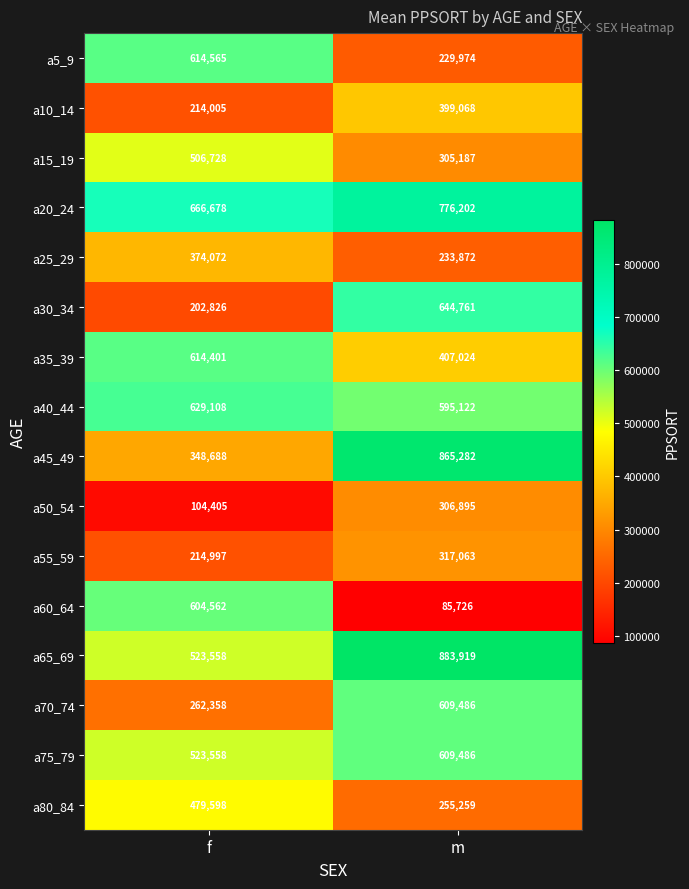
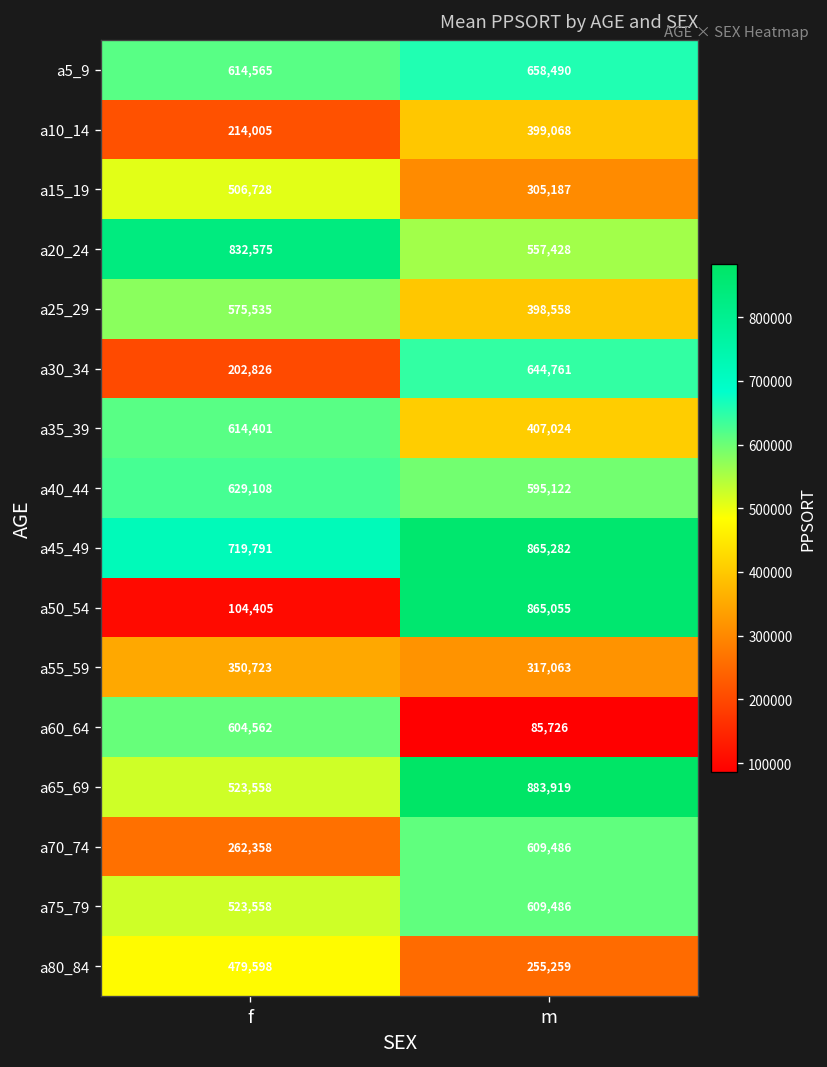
  {
    "a5_9": {
      "f": "614,565",
-     "m": "229,974"
+     "m": "658,490"
    },
    "a10_14": {
      "f": "214,005",
      "m": "399,068"
    },
    "a15_19": {
      "f": "506,728",
      "m": "305,187"
    },
    "a20_24": {
-     "f": "666,678",
-     "m": "776,202"
+     "f": "832,575",
+     "m": "557,428"
    },
    "a25_29": {
-     "f": "374,072",
-     "m": "233,872"
+     "f": "575,535",
+     "m": "398,558"
    },
    "a30_34": {
      "f": "202,826",
      "m": "644,761"
    },
    "a35_39": {
      "f": "614,401",
      "m": "407,024"
    },
    "a40_44": {
      "f": "629,108",
      "m": "595,122"
    },
    "a45_49": {
-     "f": "348,688",
+     "f": "719,791",
      "m": "865,282"
    },
    "a50_54": {
      "f": "104,405",
-     "m": "306,895"
+     "m": "865,055"
    },
    "a55_59": {
-     "f": "214,997",
+     "f": "350,723",
      "m": "317,063"
    },
    "a60_64": {
      "f": "604,562",
      "m": "85,726"
    },
    "a65_69": {
      "f": "523,558",
      "m": "883,919"
    },
    "a70_74": {
      "f": "262,358",
      "m": "609,486"
    },
    "a75_79": {
      "f": "523,558",
      "m": "609,486"
    },
    "a80_84": {
      "f": "479,598",
      "m": "255,259"
    }
  }
